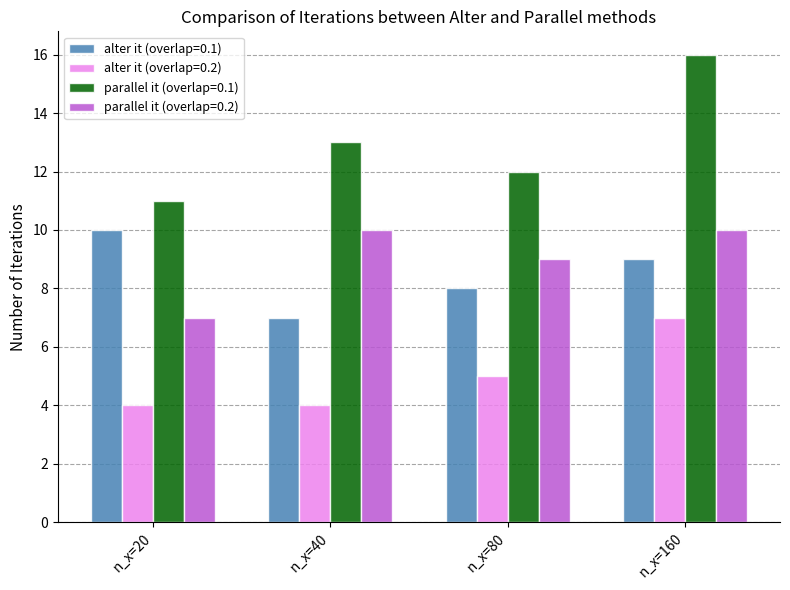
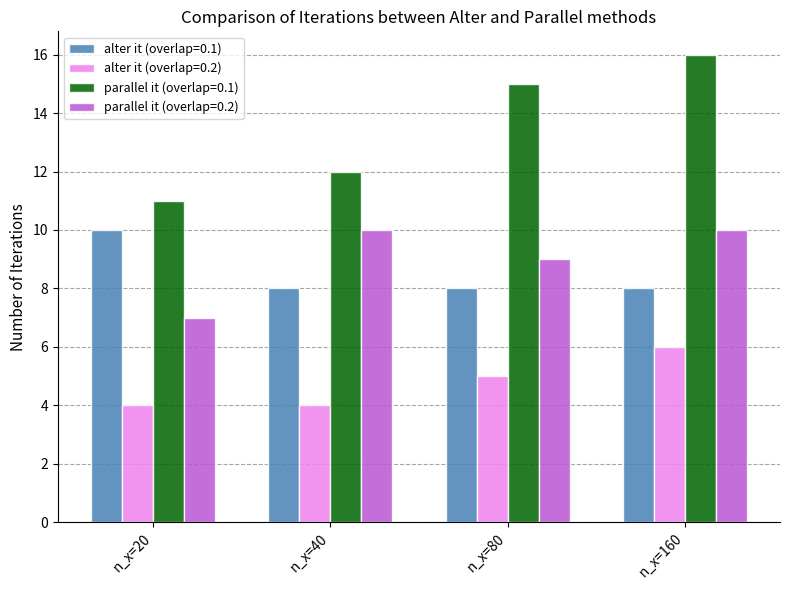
  {
    "alter it (overlap=0.1)": {
      "n_x=20": 10,
-     "n_x=40": 7,
+     "n_x=40": 8,
      "n_x=80": 8,
-     "n_x=160": 9
+     "n_x=160": 8
    },
    "alter it (overlap=0.2)": {
      "n_x=20": 4,
      "n_x=40": 4,
      "n_x=80": 5,
-     "n_x=160": 7
+     "n_x=160": 6
    },
    "parallel it (overlap=0.1)": {
      "n_x=20": 11,
-     "n_x=40": 13,
-     "n_x=80": 12,
+     "n_x=40": 12,
+     "n_x=80": 15,
      "n_x=160": 16
    },
    "parallel it (overlap=0.2)": {
      "n_x=20": 7,
      "n_x=40": 10,
      "n_x=80": 9,
      "n_x=160": 10
    }
  }
